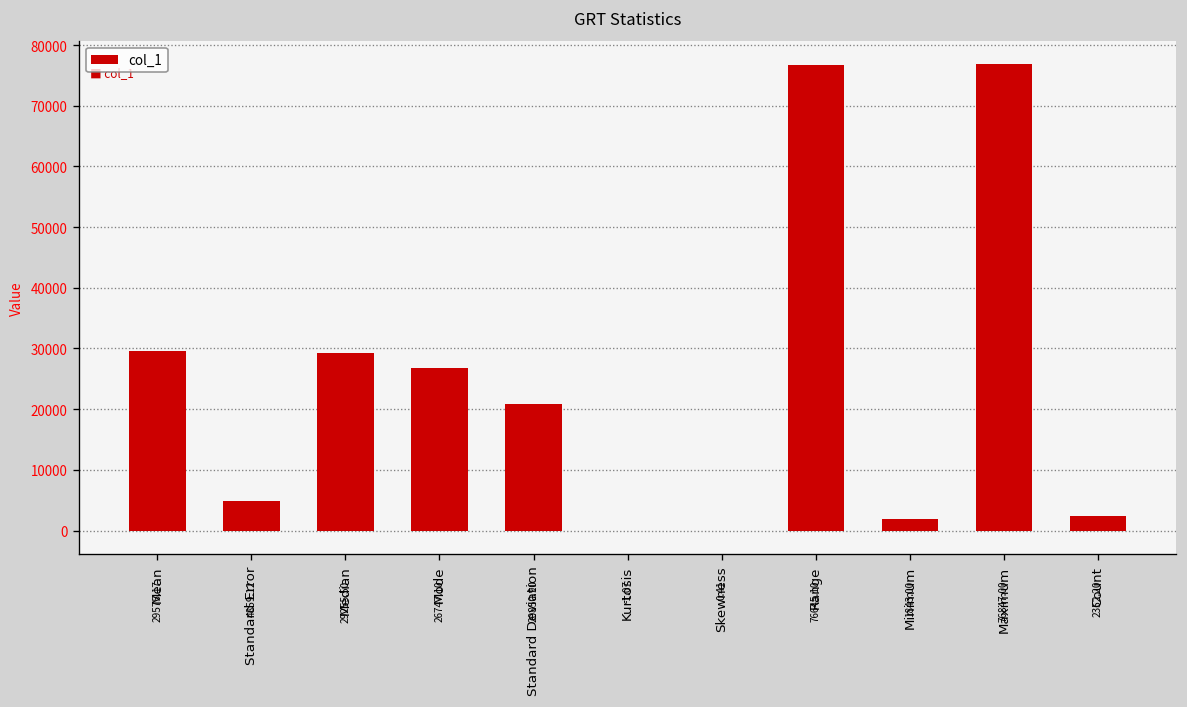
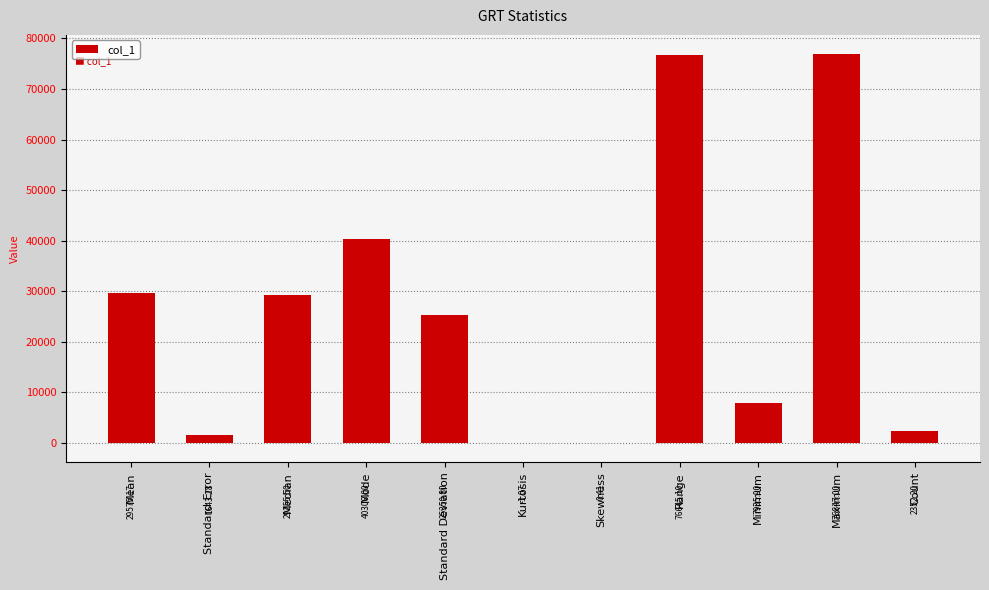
  {
-   "Standard Error": 4859.12,
-   "Mode": 26747.10,
-   "Standard Deviation": 20850.90,
-   "Minimum": 1843.00
+   "Standard Error": 1643.28,
+   "Mode": 40306.00,
+   "Standard Deviation": 25350.80,
+   "Minimum": 7935.90
  }
